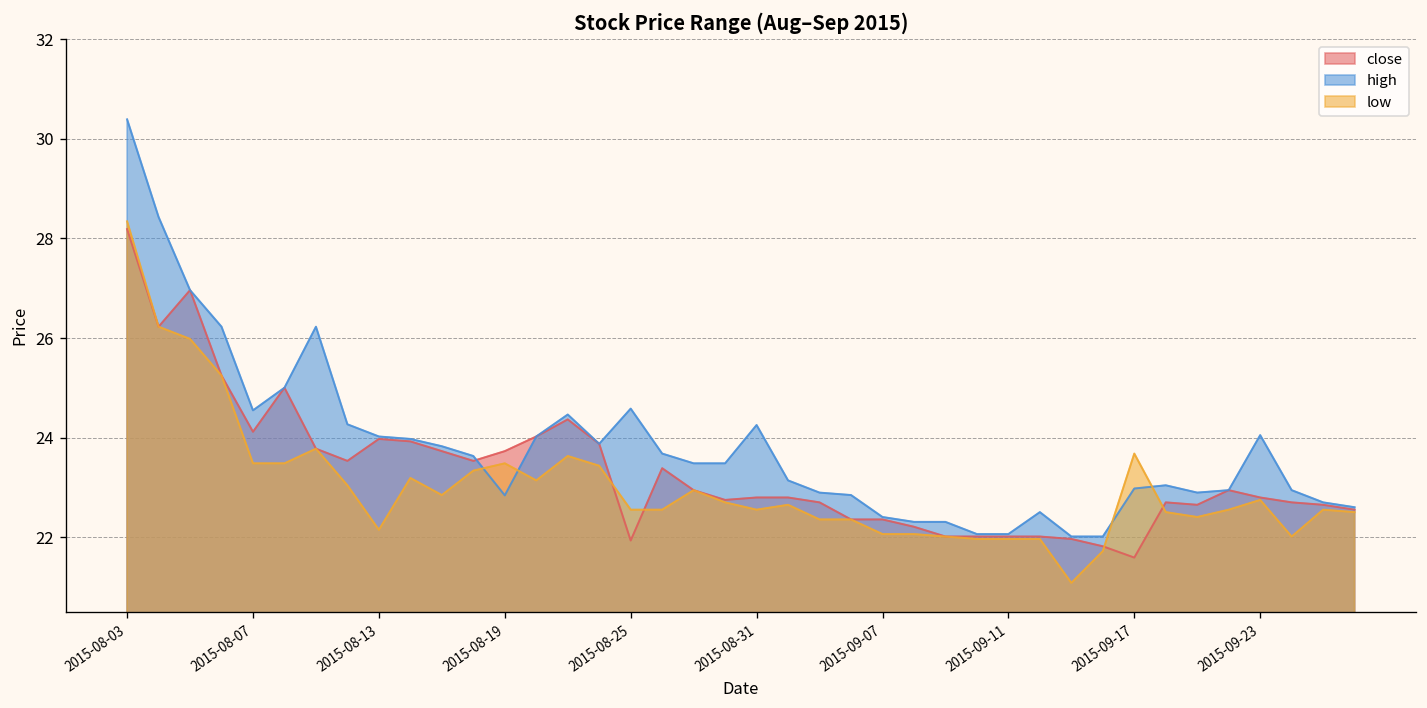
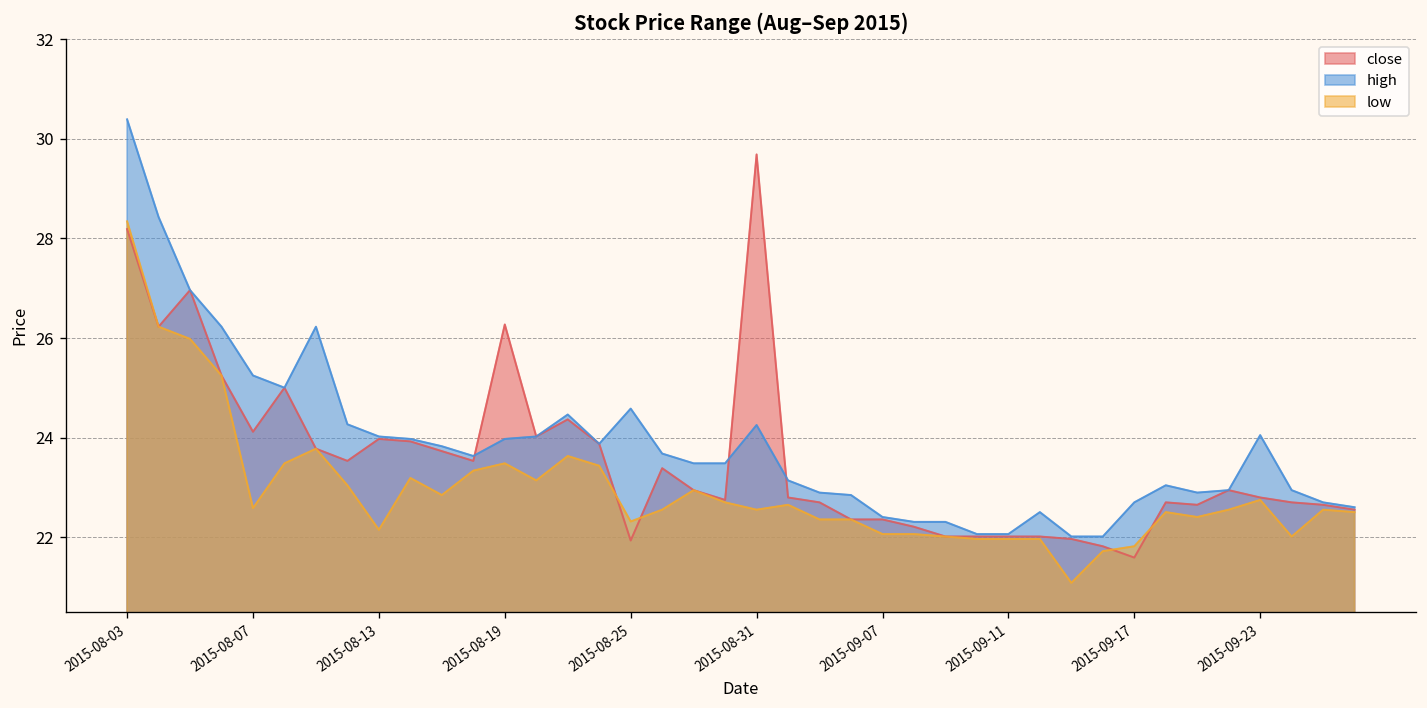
  {
    "close": {
      "2015-08-03": 28.2,
      "2015-08-07": 24.1,
-     "2015-08-19": 23.7,
+     "2015-08-19": 26.3,
      "2015-08-25": 21.9,
-     "2015-08-31": 22.8,
+     "2015-08-31": 29.7,
      "2015-09-17": 21.6
    },
    "high": {
      "2015-08-03": 30.4,
-     "2015-08-07": 24.5,
-     "2015-08-19": 22.8,
+     "2015-08-07": 25.2,
+     "2015-08-19": 24.0,
      "2015-08-25": 24.6,
      "2015-08-31": 24.3,
-     "2015-09-17": 23.0,
+     "2015-09-17": 22.7,
      "2015-09-23": 24.0
    },
    "low": {
      "2015-08-03": 28.3,
-     "2015-08-07": 23.5,
+     "2015-08-07": 22.6,
      "2015-08-13": 22.1,
      "2015-08-19": 23.5,
-     "2015-08-25": 22.6,
+     "2015-08-25": 22.3,
      "2015-08-31": 22.6,
      "2015-09-07": 22.1,
-     "2015-09-17": 23.7
+     "2015-09-17": 21.8
    }
  }
